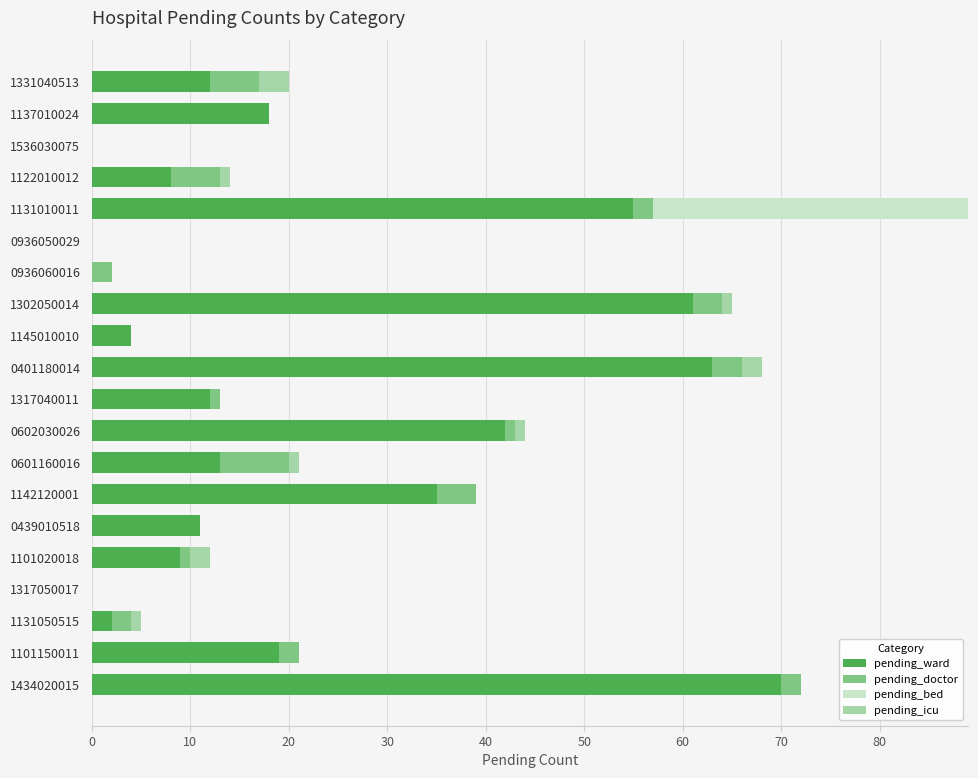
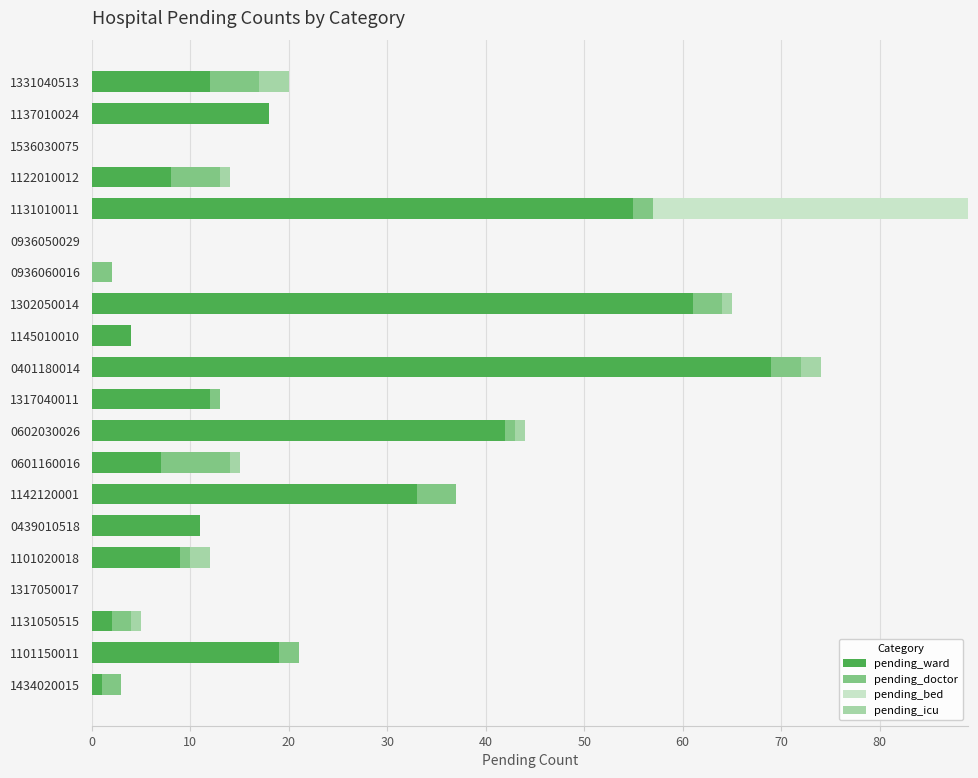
  {
    "pending_ward": {
      "1331040513": 12,
      "1137010024": 18,
      "1536030075": 0,
      "1122010012": 8,
      "1131010011": 55,
      "0936050029": 0,
      "0936060016": 0,
      "1302050014": 61,
      "1145010010": 4,
-     "0401180014": 63,
+     "0401180014": 69,
      "1317040011": 12,
      "0602030026": 42,
-     "0601160016": 13,
-     "1142120001": 35,
+     "0601160016": 7,
+     "1142120001": 33,
      "0439010518": 11,
      "1101020018": 9,
      "1317050017": 0,
      "1131050515": 2,
      "1101150011": 19,
-     "1434020015": 70
+     "1434020015": 1
    }
  }
